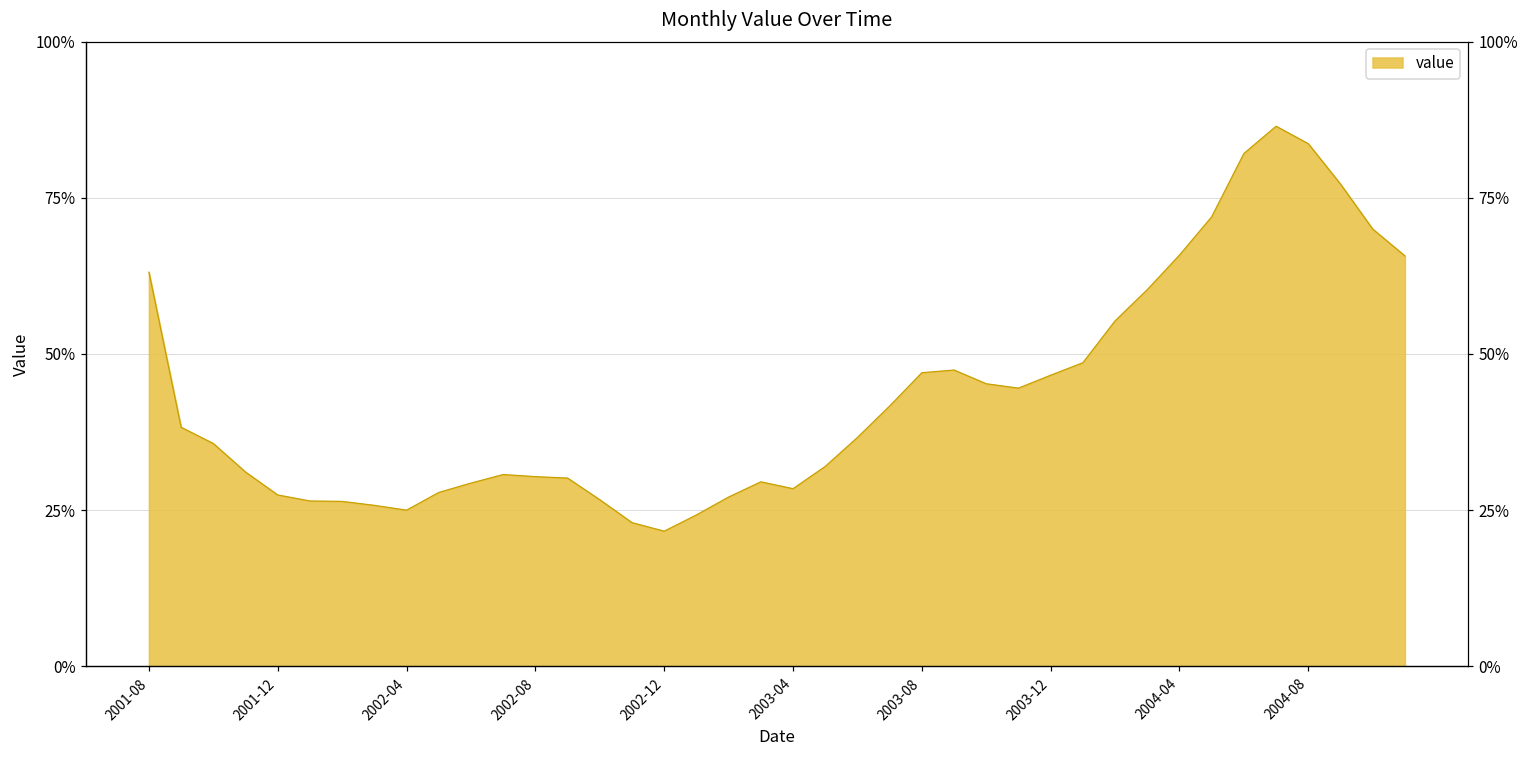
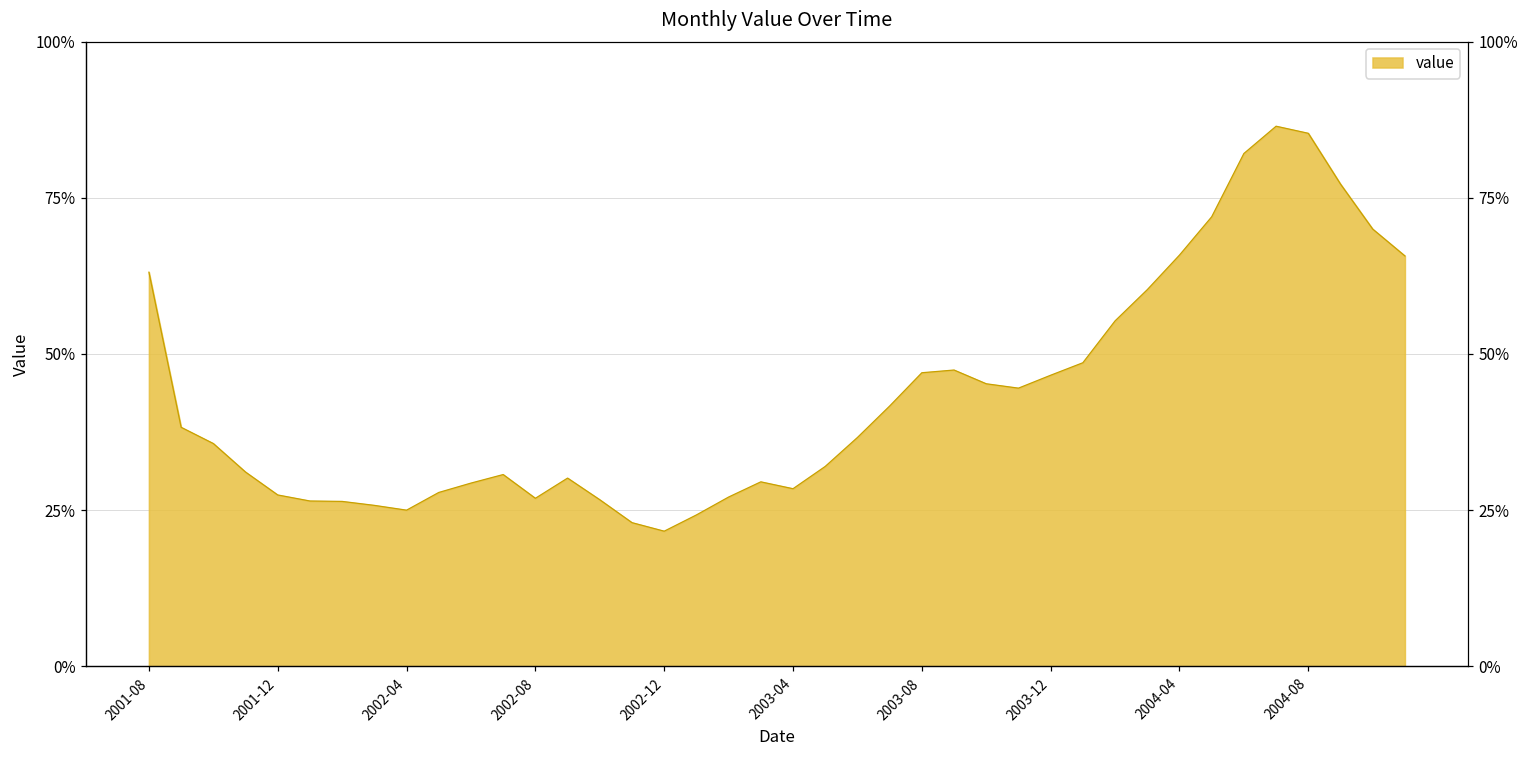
  {
    "2001-08": "63%",
    "2001-12": "27%",
    "2002-04": "25%",
-   "2002-08": "30%",
+   "2002-08": "27%",
    "2002-12": "22%",
    "2003-04": "28%",
    "2003-08": "47%",
    "2003-12": "47%",
    "2004-04": "66%",
-   "2004-08": "84%"
+   "2004-08": "85%"
  }
